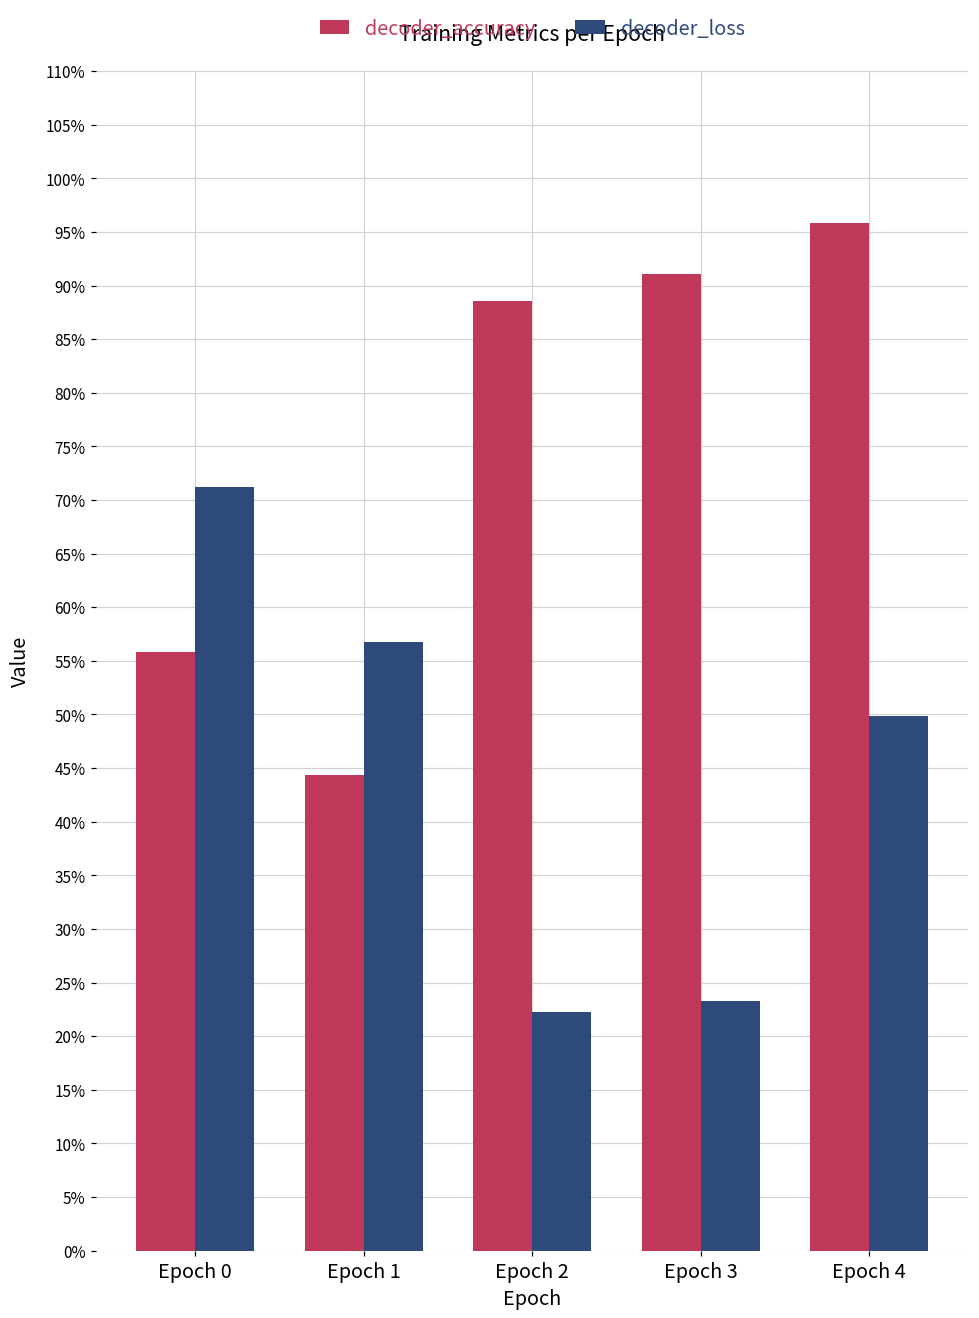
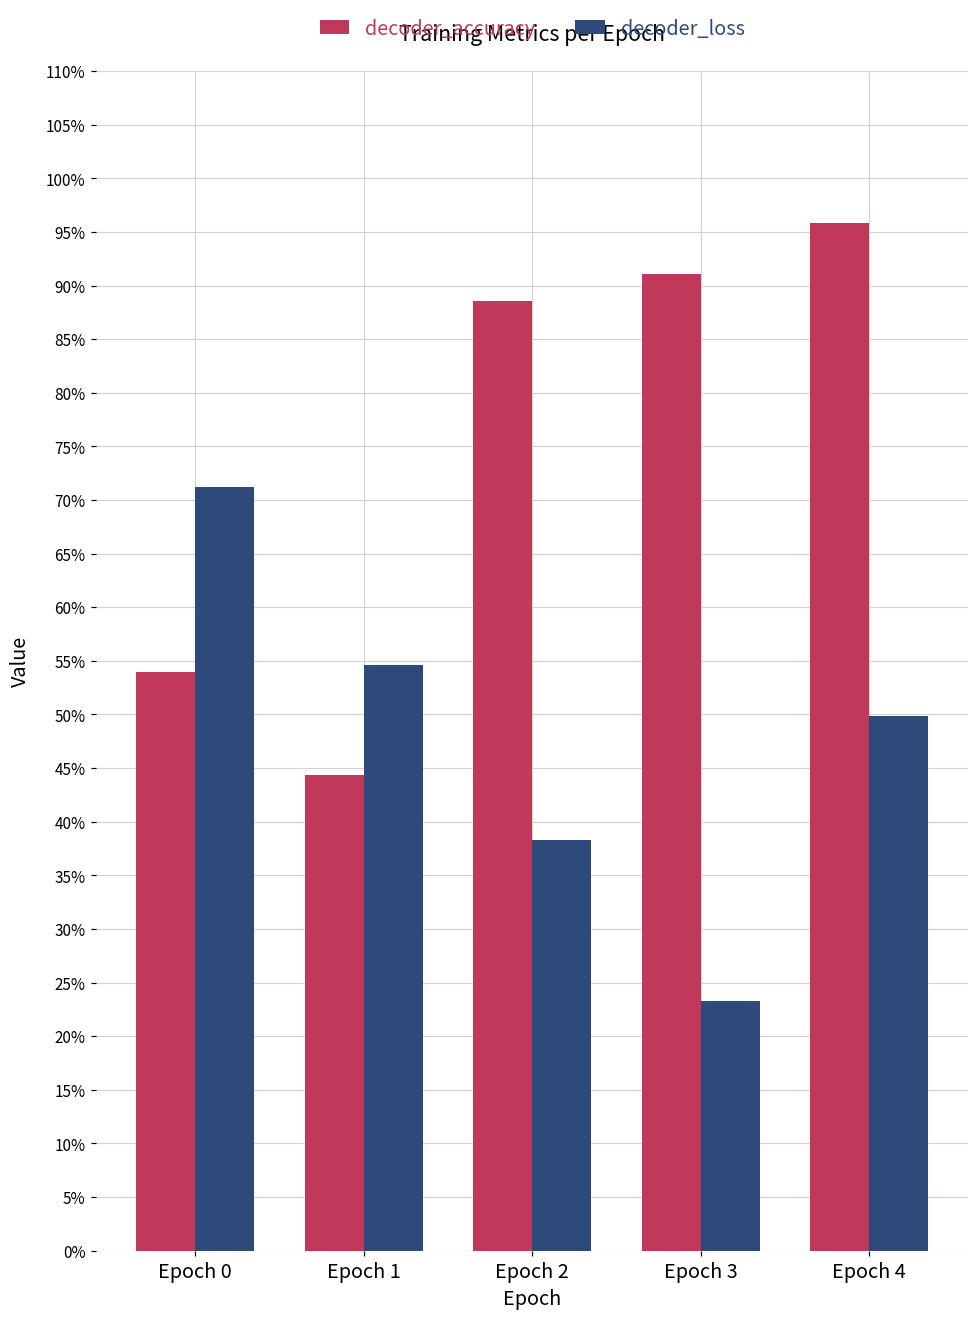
  {
    "decoder_accuracy": {
-     "Epoch 0": "56%",
+     "Epoch 0": "54%",
      "Epoch 1": "44%",
      "Epoch 2": "89%",
      "Epoch 3": "91%",
      "Epoch 4": "96%"
    },
    "decoder_loss": {
      "Epoch 0": "71%",
-     "Epoch 1": "57%",
-     "Epoch 2": "22%",
+     "Epoch 1": "55%",
+     "Epoch 2": "38%",
      "Epoch 3": "23%",
      "Epoch 4": "50%"
    }
  }
